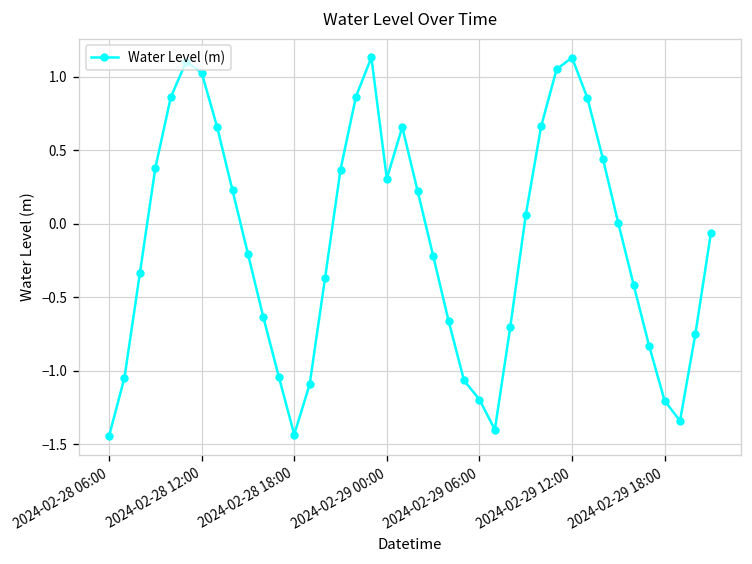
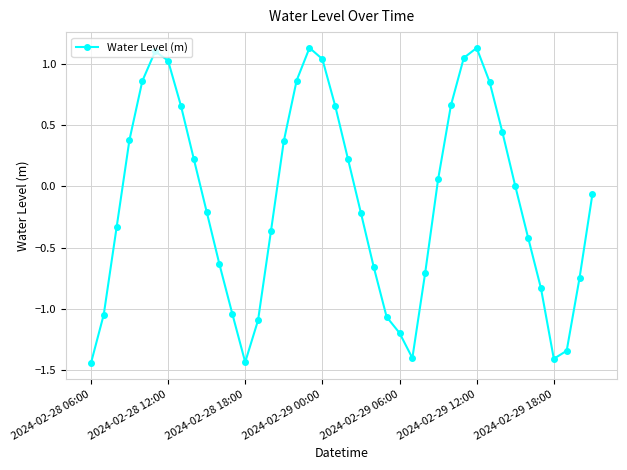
  {
    "2024-02-28 06:00": -1.44,
    "2024-02-28 12:00": 1.03,
    "2024-02-28 18:00": -1.43,
-   "2024-02-29 00:00": 0.31,
+   "2024-02-29 00:00": 1.04,
    "2024-02-29 06:00": -1.19,
    "2024-02-29 12:00": 1.13,
-   "2024-02-29 18:00": -1.20
+   "2024-02-29 18:00": -1.41
  }
